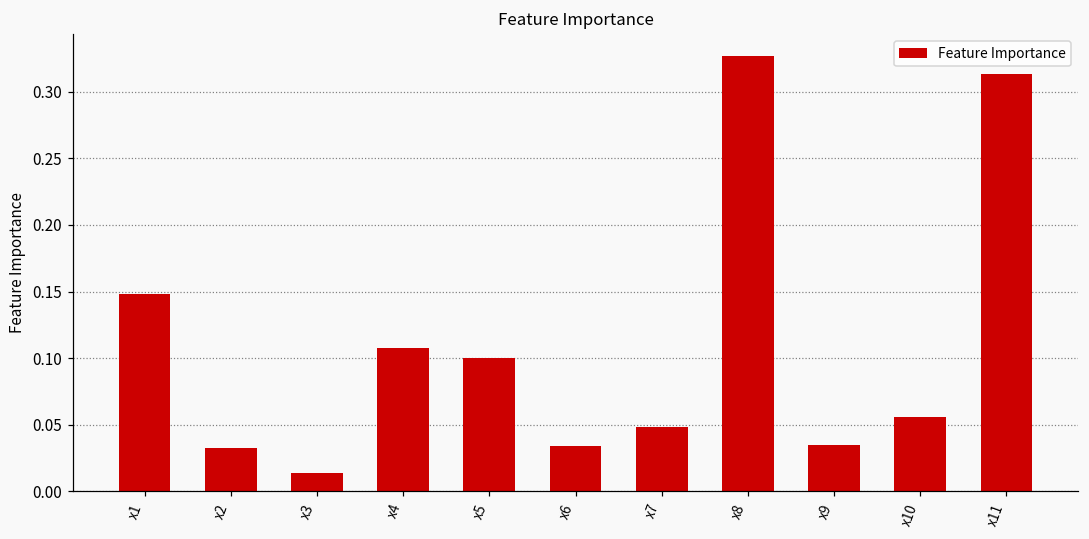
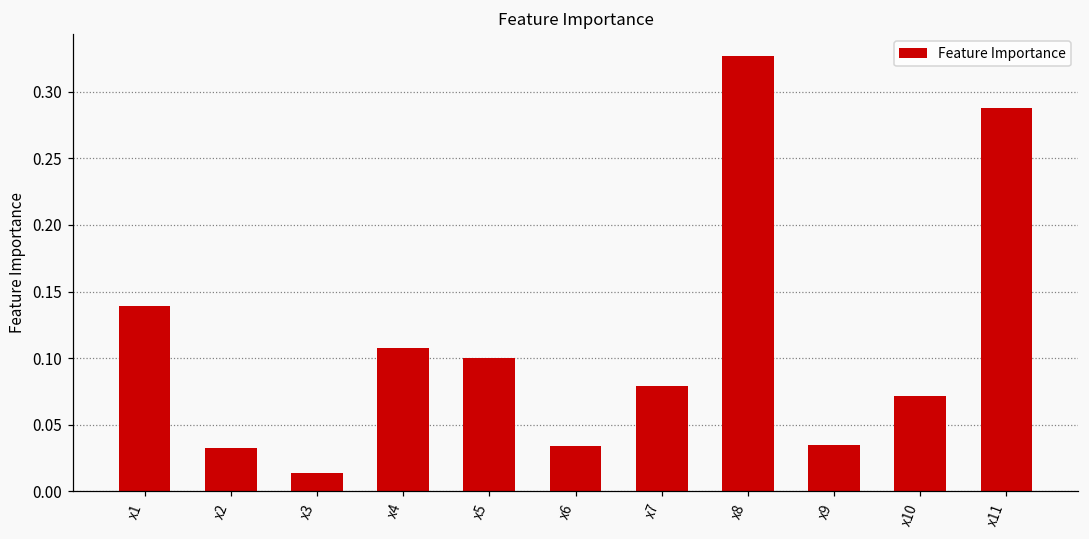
  {
-   "x1": 0.148,
+   "x1": 0.139,
    "x2": 0.033,
    "x3": 0.014,
    "x4": 0.107,
    "x5": 0.100,
    "x6": 0.034,
-   "x7": 0.048,
+   "x7": 0.079,
    "x8": 0.326,
    "x9": 0.035,
-   "x10": 0.056,
-   "x11": 0.313
+   "x10": 0.072,
+   "x11": 0.288
  }
